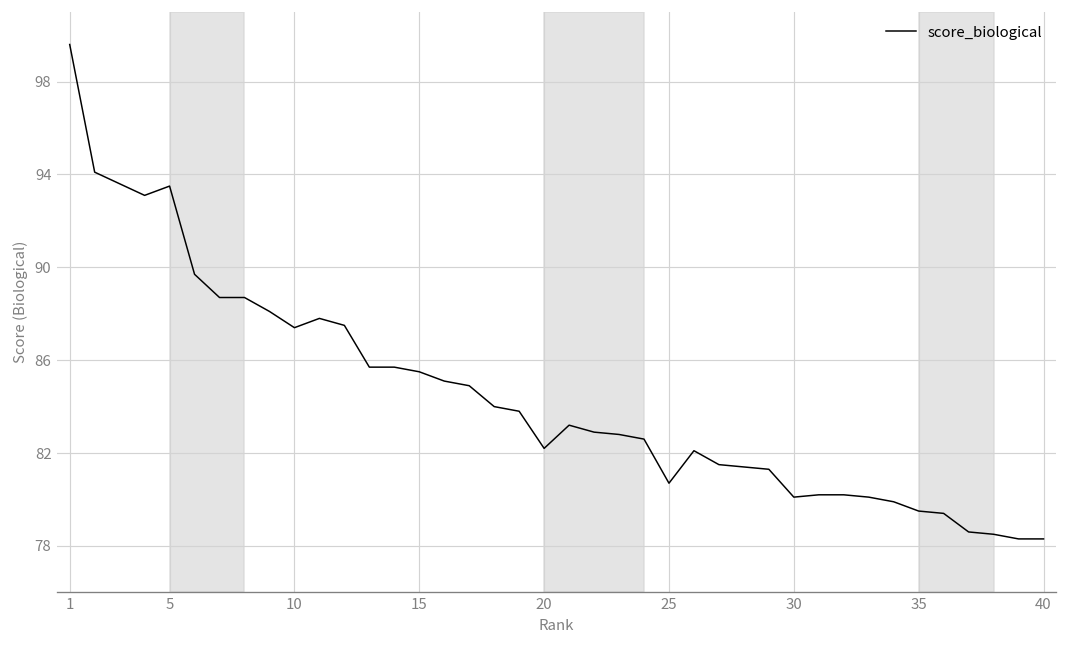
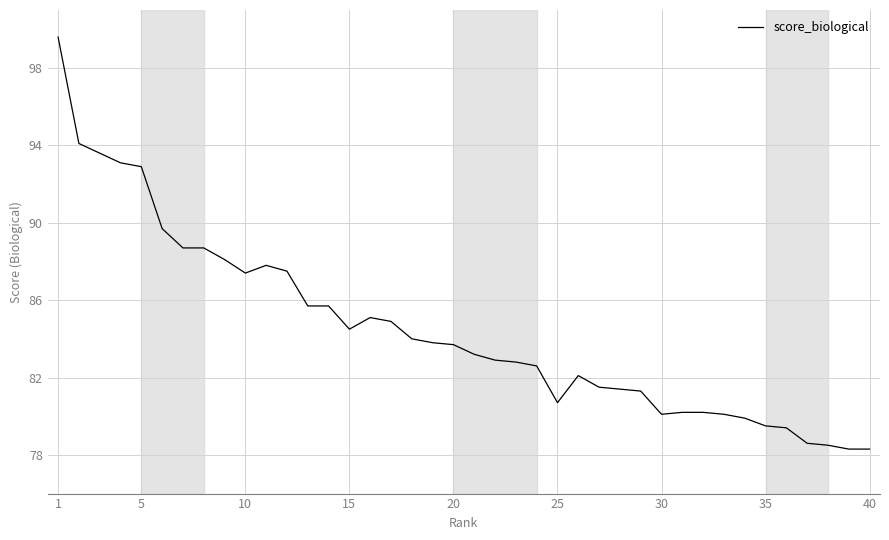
  {
    "1": 99.6,
-   "5": 93.5,
+   "5": 92.9,
    "10": 87.4,
-   "15": 85.5,
-   "20": 82.2,
+   "15": 84.5,
+   "20": 83.7,
    "25": 80.7,
    "30": 80.1,
    "35": 79.5,
    "40": 78.3
  }
